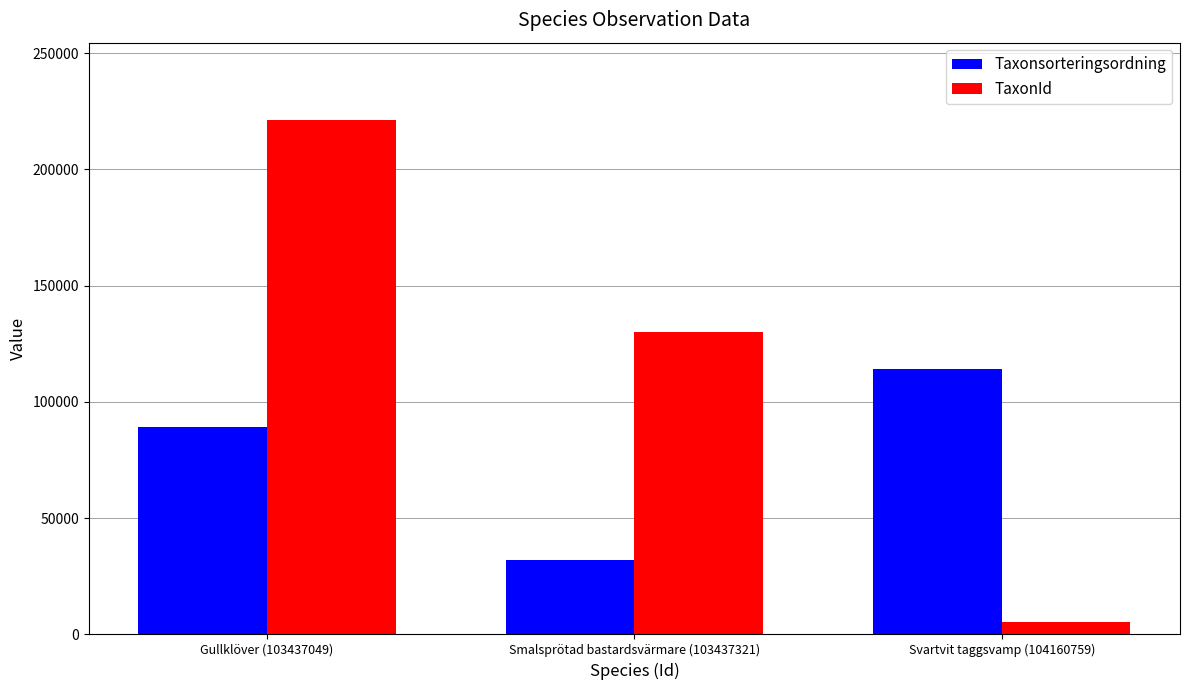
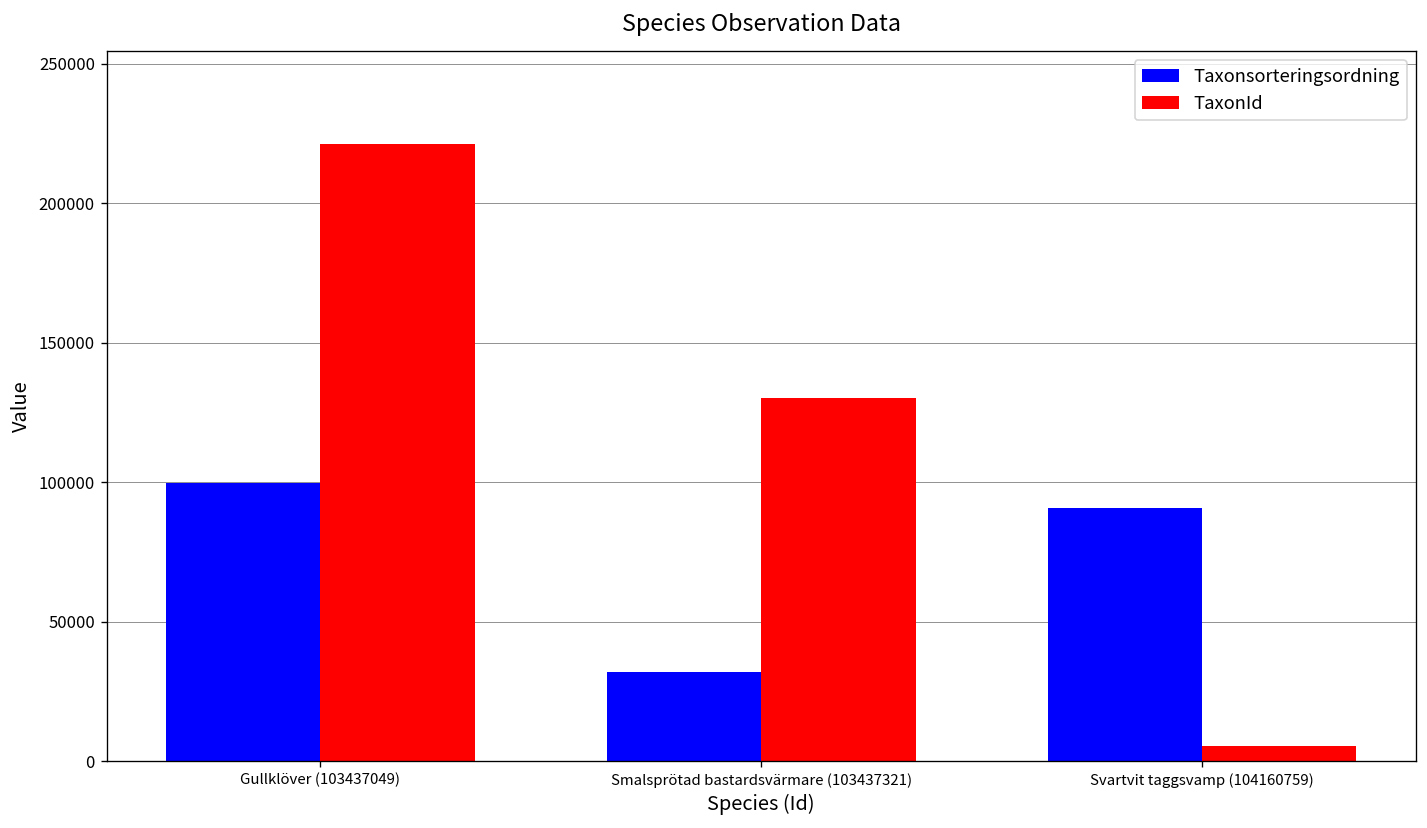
  {
    "Taxonsorteringsordning": {
-     "Gullklöver (103437049)": 89000,
+     "Gullklöver (103437049)": 100000,
      "Smalsprötad bastardsvärmare (103437321)": 32000,
-     "Svartvit taggsvamp (104160759)": 114000
+     "Svartvit taggsvamp (104160759)": 91000
    },
    "TaxonId": {
      "Gullklöver (103437049)": 221000,
      "Smalsprötad bastardsvärmare (103437321)": 130000,
      "Svartvit taggsvamp (104160759)": 5000
    }
  }
